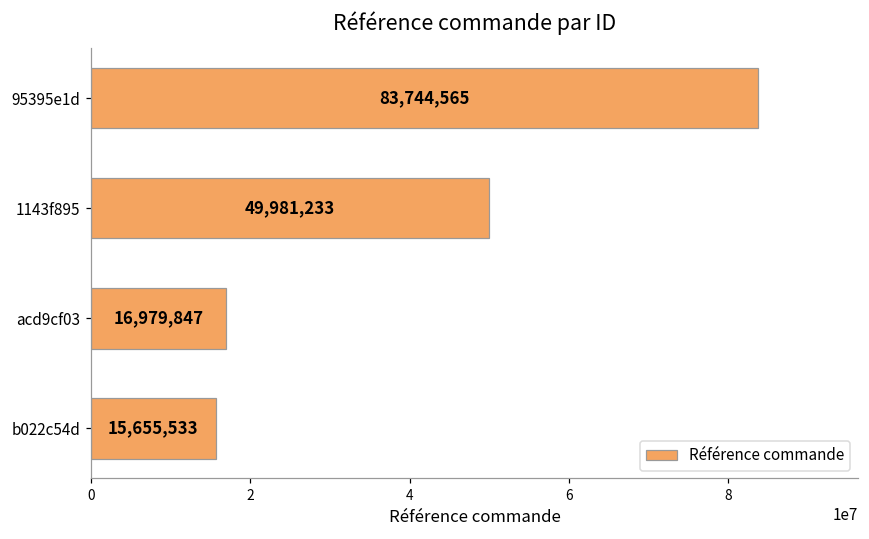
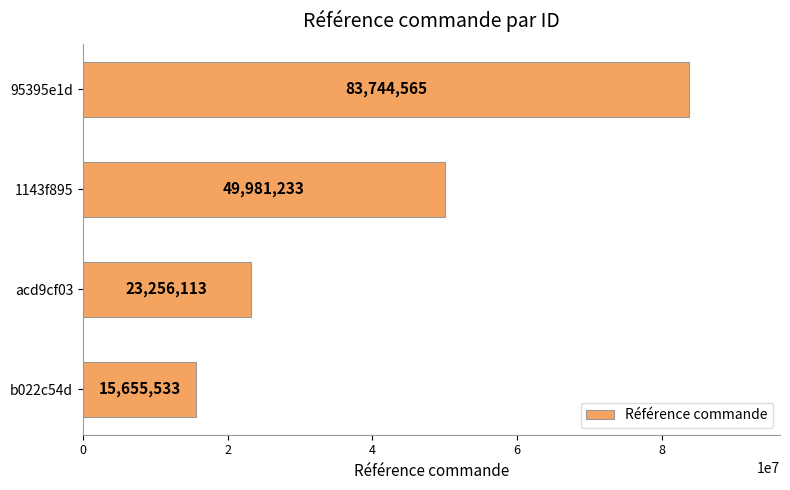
  {
    "95395e1d": "83,744,565",
    "1143f895": "49,981,233",
-   "acd9cf03": "16,979,847",
+   "acd9cf03": "23,256,113",
    "b022c54d": "15,655,533"
  }
